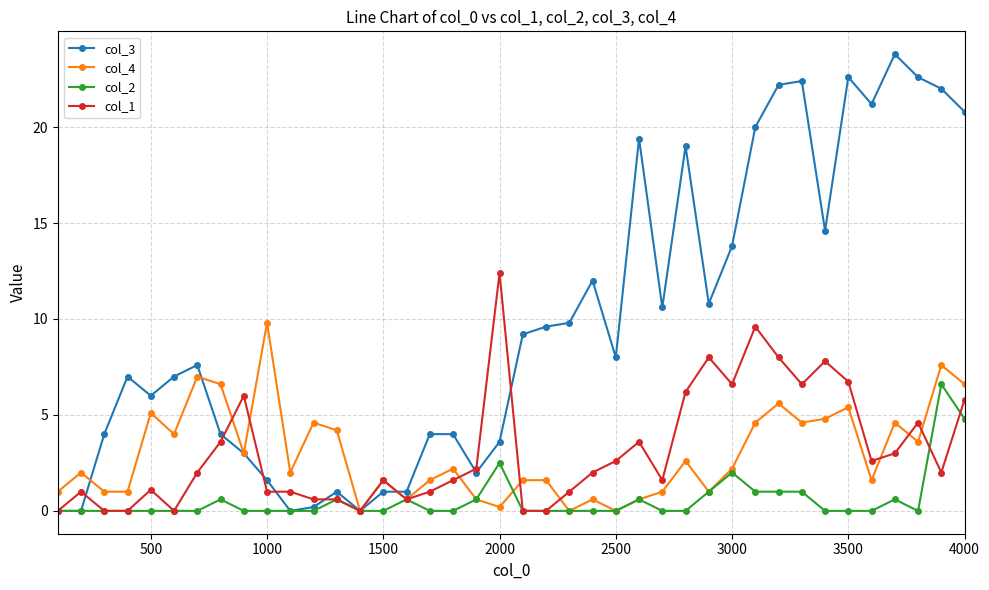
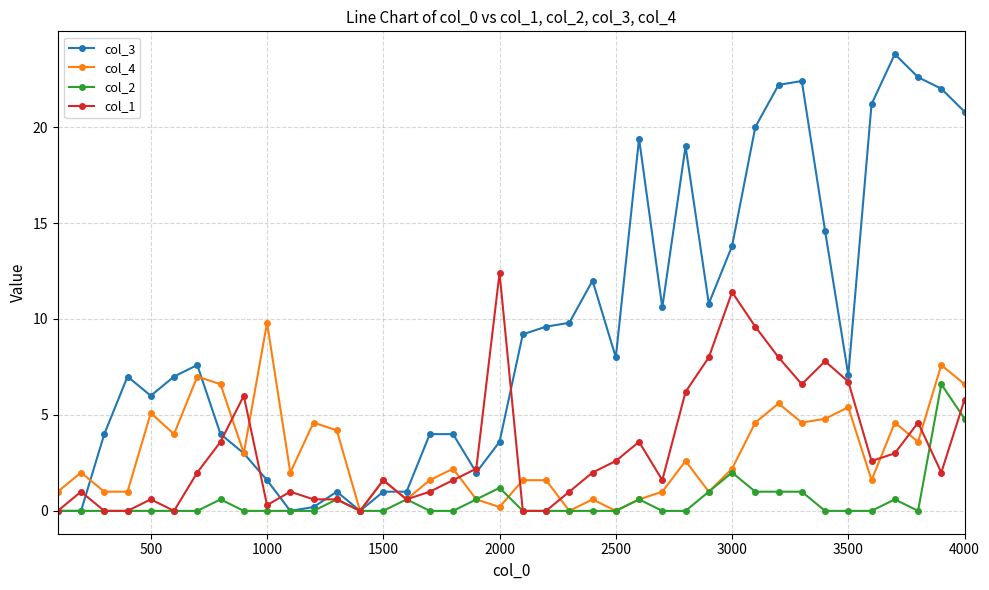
  {
    "col_3": {
      "500": 6.0,
      "1000": 1.6,
      "1500": 1.0,
      "2000": 3.6,
      "2500": 8.0,
      "3000": 13.8,
-     "3500": 22.6,
+     "3500": 7.1,
      "4000": 20.8
    },
    "col_4": {
      "500": 5.1,
      "1000": 9.8,
      "2000": 0.2,
      "3000": 2.2,
      "3500": 5.4,
      "4000": 6.6
    },
    "col_2": {
      "500": 0.0,
      "1000": 0.0,
      "1500": 0.0,
-     "2000": 2.5,
+     "2000": 1.2,
      "3000": 2.0,
      "3500": 0.0,
      "4000": 4.8
    },
    "col_1": {
-     "500": 1.1,
-     "1000": 1.0,
+     "500": 0.6,
+     "1000": 0.3,
      "2000": 12.4,
      "2500": 2.6,
-     "3000": 6.6,
+     "3000": 11.4,
      "3500": 6.7,
      "4000": 5.8
    }
  }
